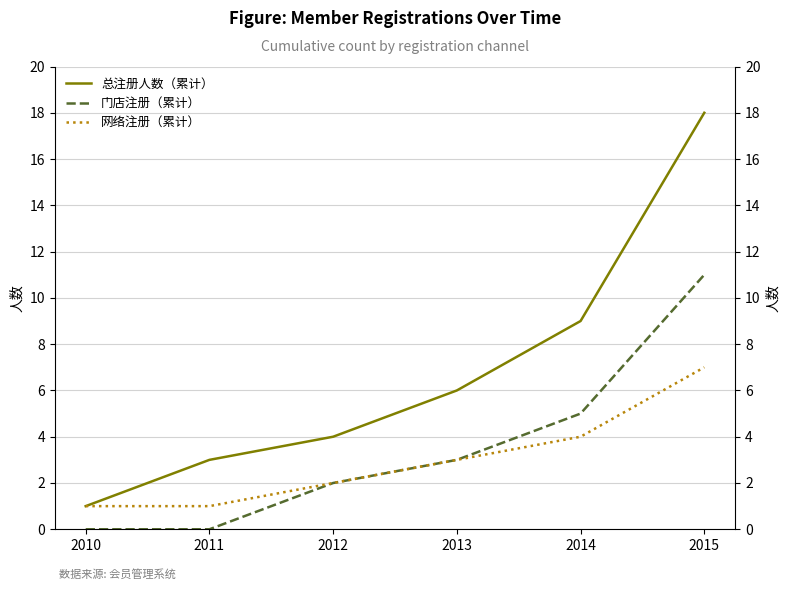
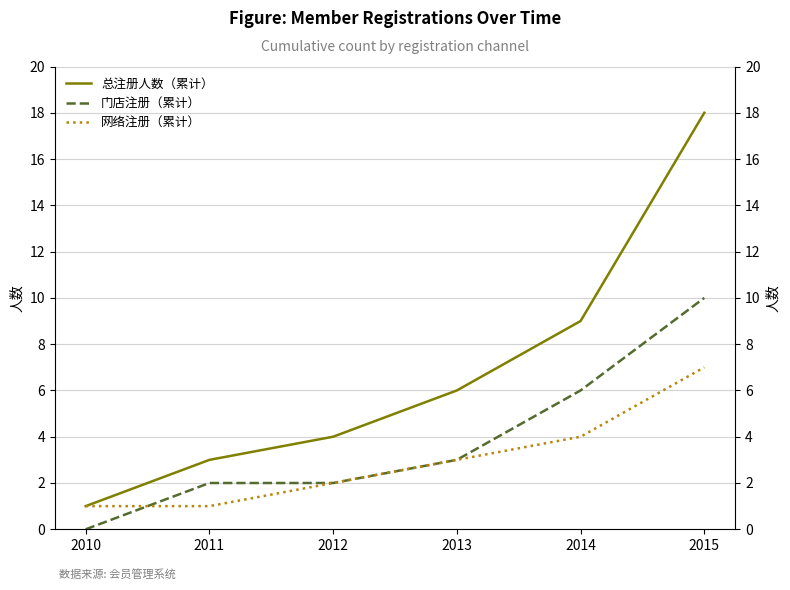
  {
    "门店注册（累计）": {
      "2010": 0,
-     "2011": 0,
-     "2014": 5,
-     "2015": 11
+     "2011": 2,
+     "2014": 6,
+     "2015": 10
    }
  }
